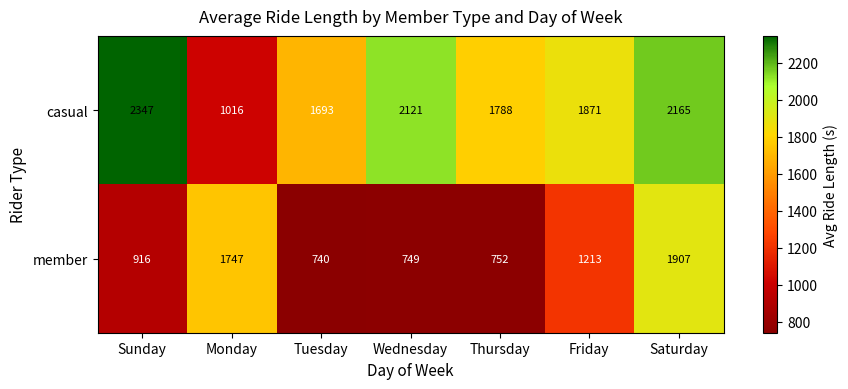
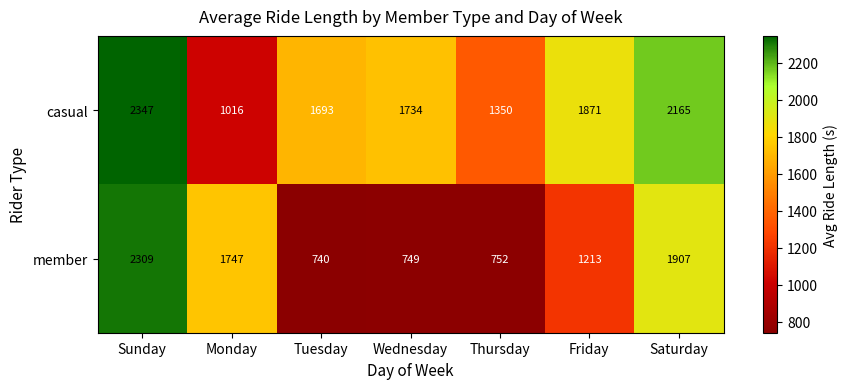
  {
    "casual": {
      "Sunday": 2347,
      "Monday": 1016,
      "Tuesday": 1693,
-     "Wednesday": 2121,
-     "Thursday": 1788,
+     "Wednesday": 1734,
+     "Thursday": 1350,
      "Friday": 1871,
      "Saturday": 2165
    },
    "member": {
-     "Sunday": 916,
+     "Sunday": 2309,
      "Monday": 1747,
      "Tuesday": 740,
      "Wednesday": 749,
      "Thursday": 752,
      "Friday": 1213,
      "Saturday": 1907
    }
  }
